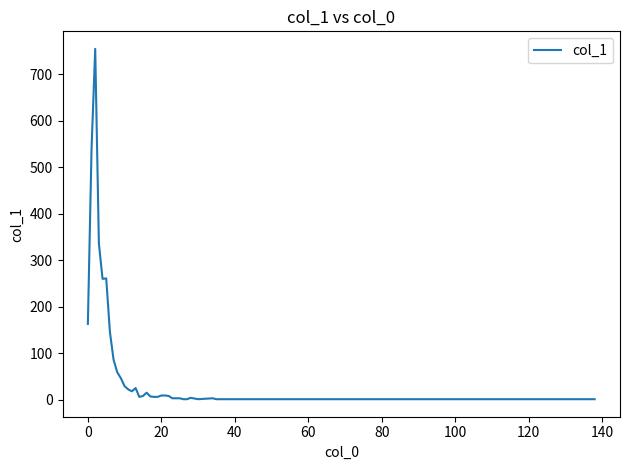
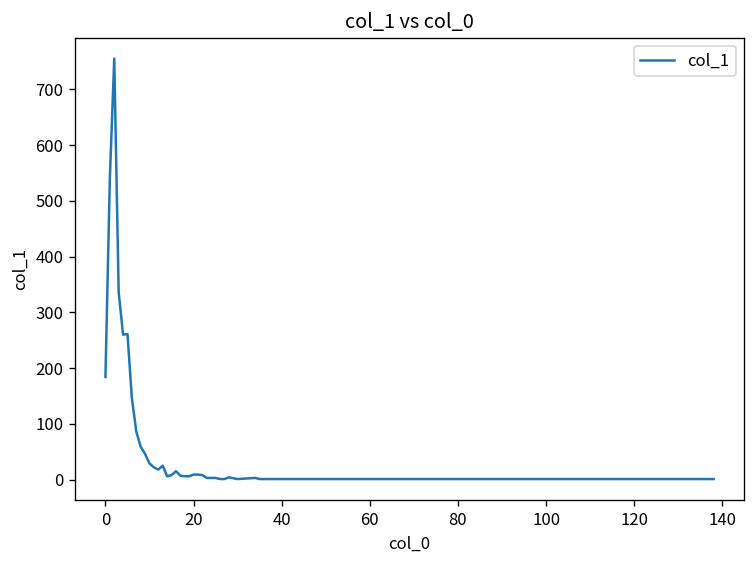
  {
-   "0": 160,
+   "0": 180,
    "20": 10,
    "40": 0,
    "60": 0
  }
